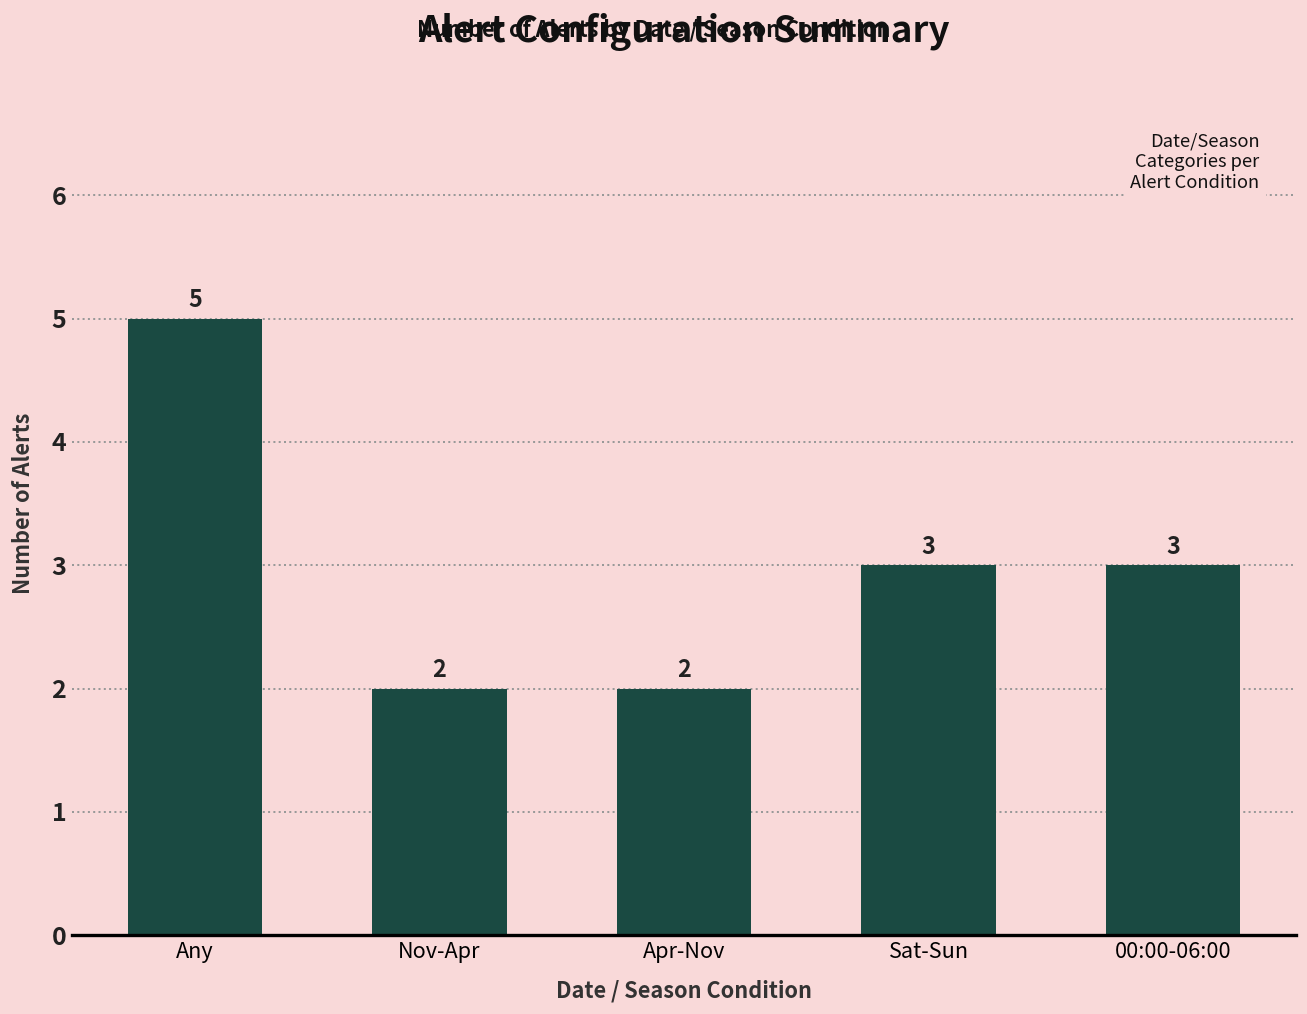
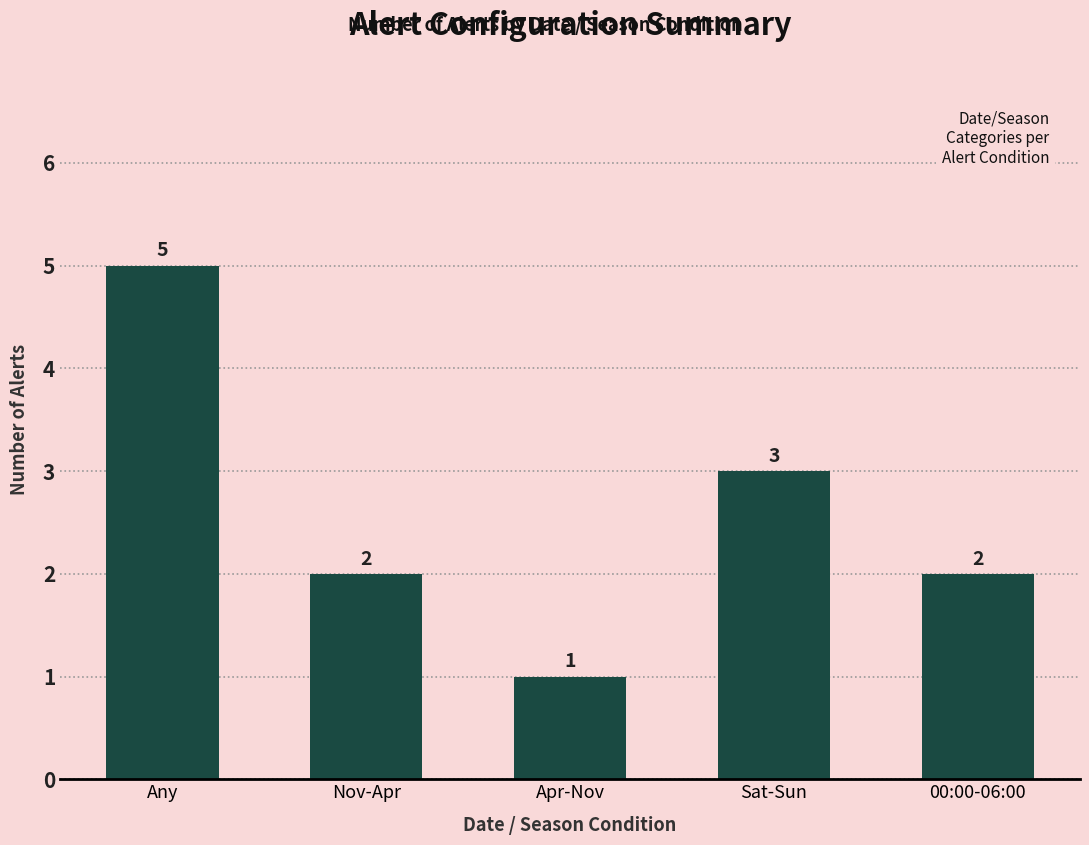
  {
    "Any": 5,
    "Nov-Apr": 2,
-   "Apr-Nov": 2,
+   "Apr-Nov": 1,
    "Sat-Sun": 3,
-   "00:00-06:00": 3
+   "00:00-06:00": 2
  }
